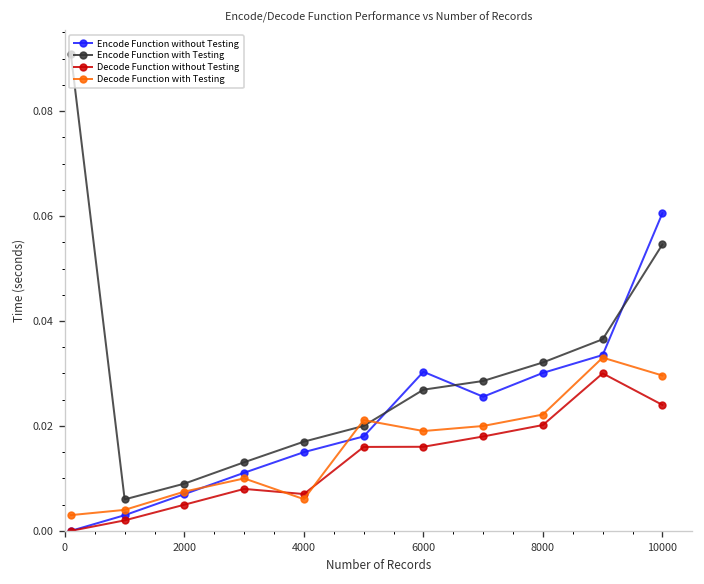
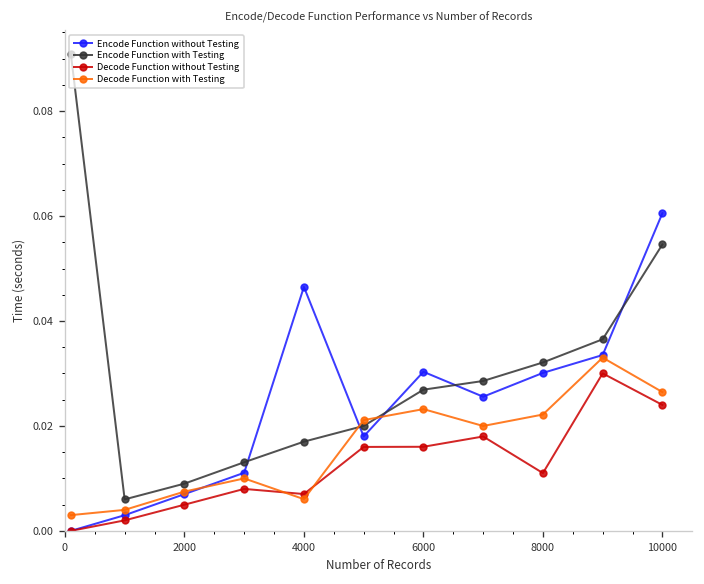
  {
    "Encode Function without Testing": {
-     "4000": 0.015,
+     "4000": 0.046,
      "6000": 0.030,
      "8000": 0.030,
      "10000": 0.061
    },
    "Encode Function with Testing": {
      "2000": 0.009,
      "4000": 0.017,
      "6000": 0.027,
      "8000": 0.032,
      "10000": 0.055
    },
    "Decode Function without Testing": {
      "2000": 0.005,
      "4000": 0.007,
      "6000": 0.016,
-     "8000": 0.020,
+     "8000": 0.011,
      "10000": 0.024
    },
    "Decode Function with Testing": {
      "4000": 0.006,
-     "6000": 0.019,
+     "6000": 0.023,
      "8000": 0.022,
-     "10000": 0.030
+     "10000": 0.026
    }
  }
